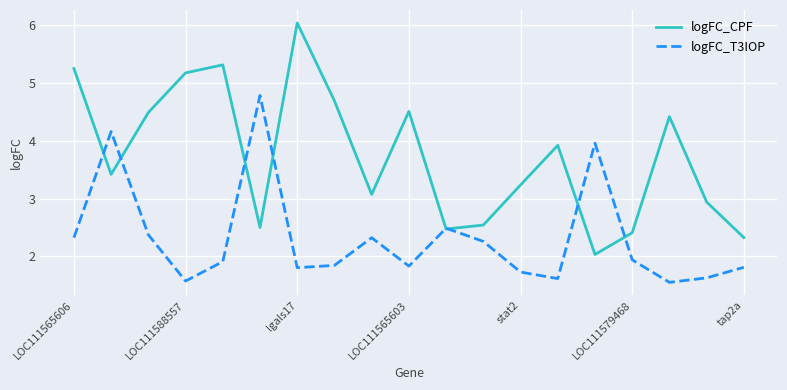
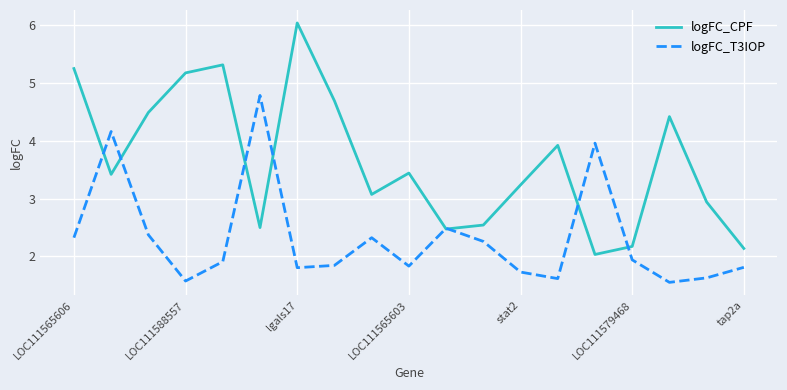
  {
    "logFC_CPF": {
      "LOC111565606": 5.2,
      "LOC111588557": 5.2,
      "lgals17": 6.0,
-     "LOC111565603": 4.5,
+     "LOC111565603": 3.4,
      "stat2": 3.2,
-     "LOC111579468": 2.4,
-     "tap2a": 2.3
+     "LOC111579468": 2.2,
+     "tap2a": 2.1
    },
    "logFC_T3IOP": {
      "LOC111565606": 2.3,
      "LOC111588557": 1.6,
      "lgals17": 1.8,
      "LOC111565603": 1.8,
      "stat2": 1.7,
      "LOC111579468": 1.9,
      "tap2a": 1.8
    }
  }
